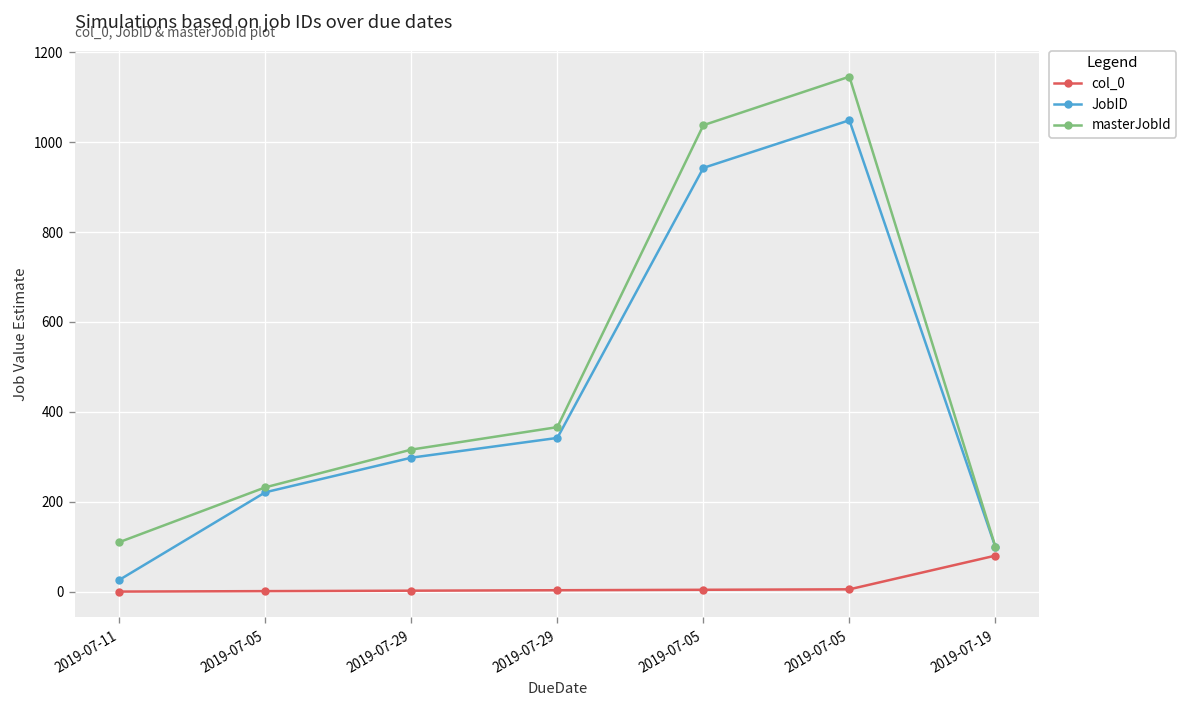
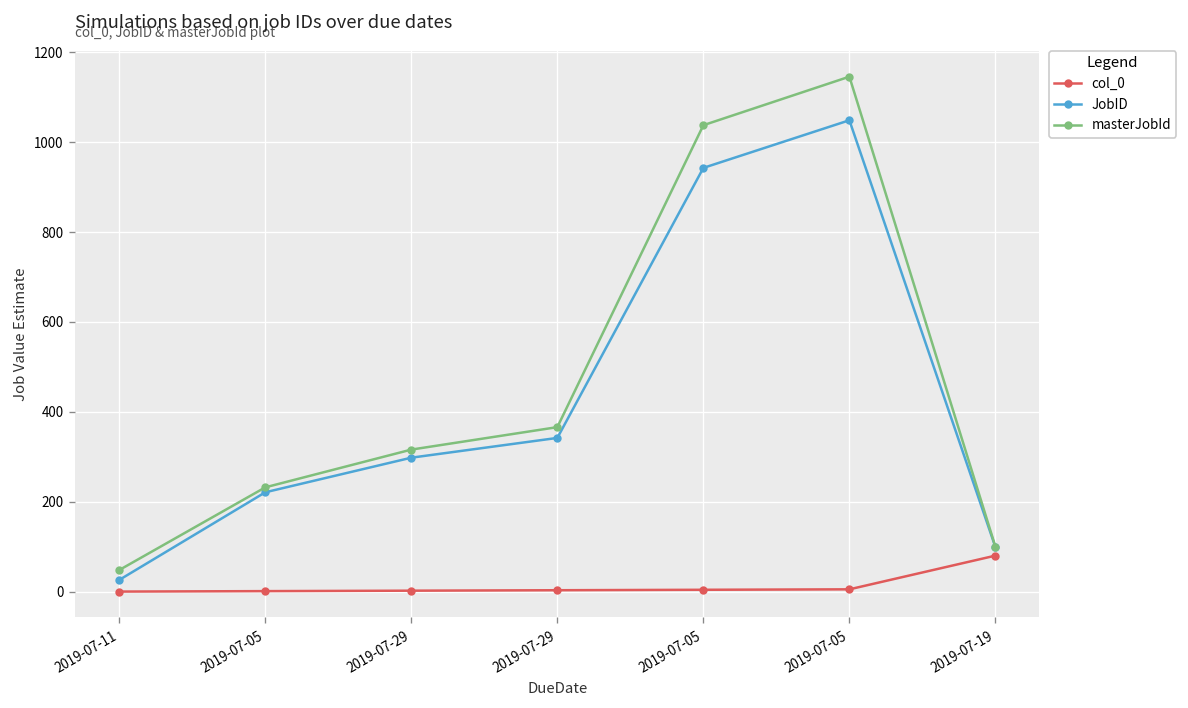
  {
    "col_0": {
      "2019-07-11": 0,
      "2019-07-19": 80
    },
    "JobID": {
      "2019-07-11": 30
    },
    "masterJobId": {
-     "2019-07-11": 110
+     "2019-07-11": 50
    }
  }
